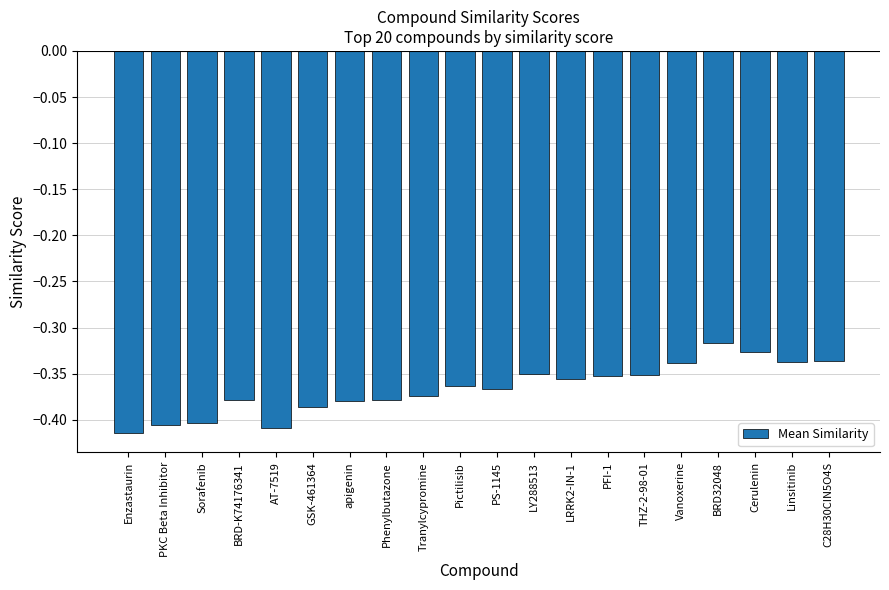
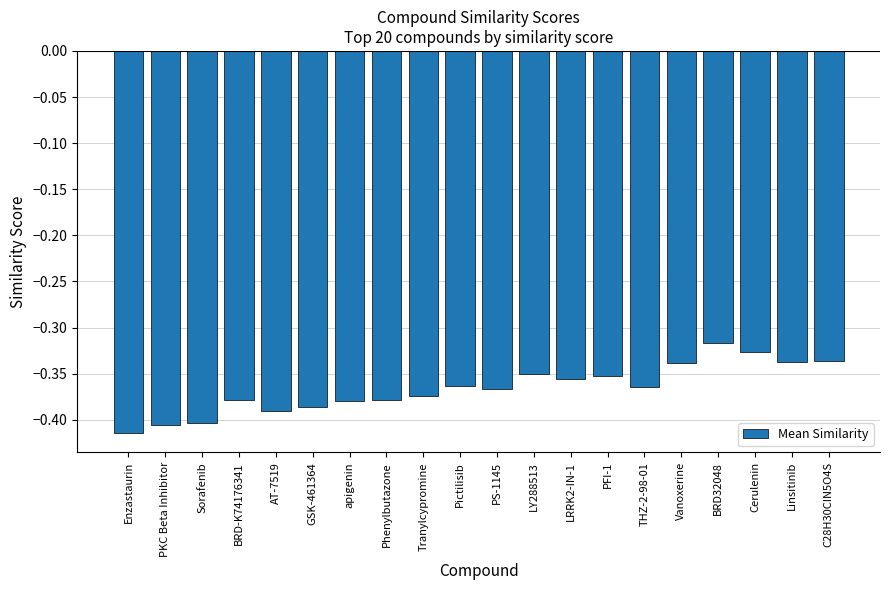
  {
    "Enzastaurin": -0.41,
    "PKC Beta Inhibitor": -0.41,
    "Sorafenib": -0.40,
    "BRD-K74176341": -0.38,
-   "AT-7519": -0.41,
+   "AT-7519": -0.39,
    "GSK-461364": -0.39,
    "apigenin": -0.38,
    "Phenylbutazone": -0.38,
    "Tranylcypromine": -0.37,
    "Pictilisib": -0.36,
    "PS-1145": -0.37,
    "LY288513": -0.35,
    "LRRK2-IN-1": -0.36,
    "PFI-1": -0.35,
-   "THZ-2-98-01": -0.35,
+   "THZ-2-98-01": -0.36,
    "Vanoxerine": -0.34,
    "BRD32048": -0.32,
    "Cerulenin": -0.33,
    "Linsitinib": -0.34,
    "C28H30CIN5O4S": -0.34
  }
